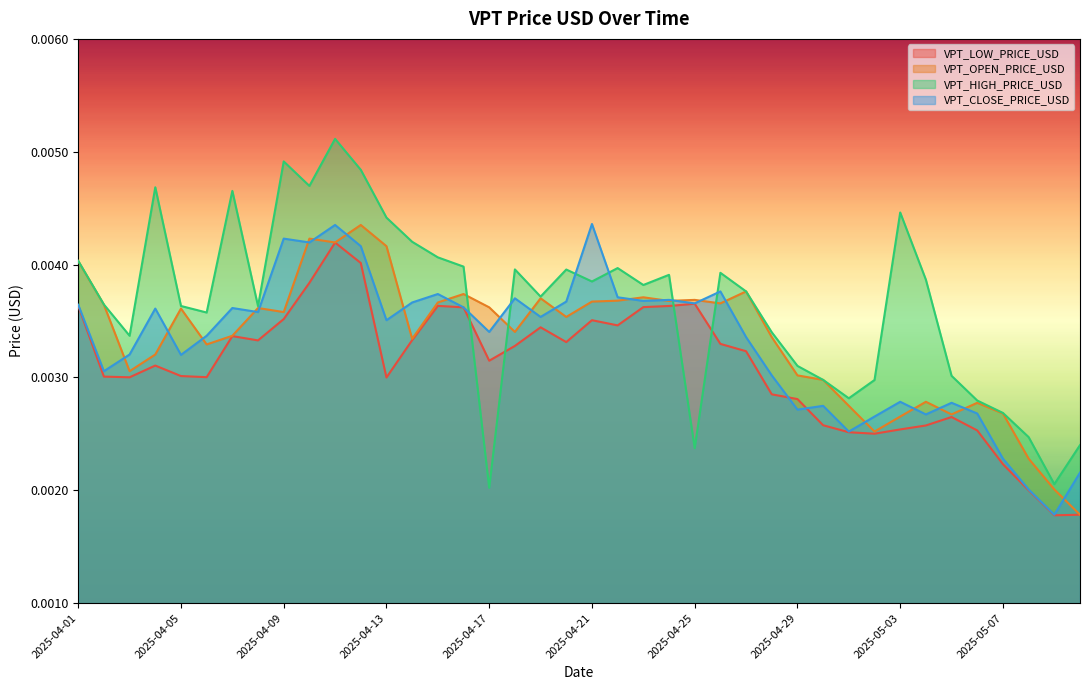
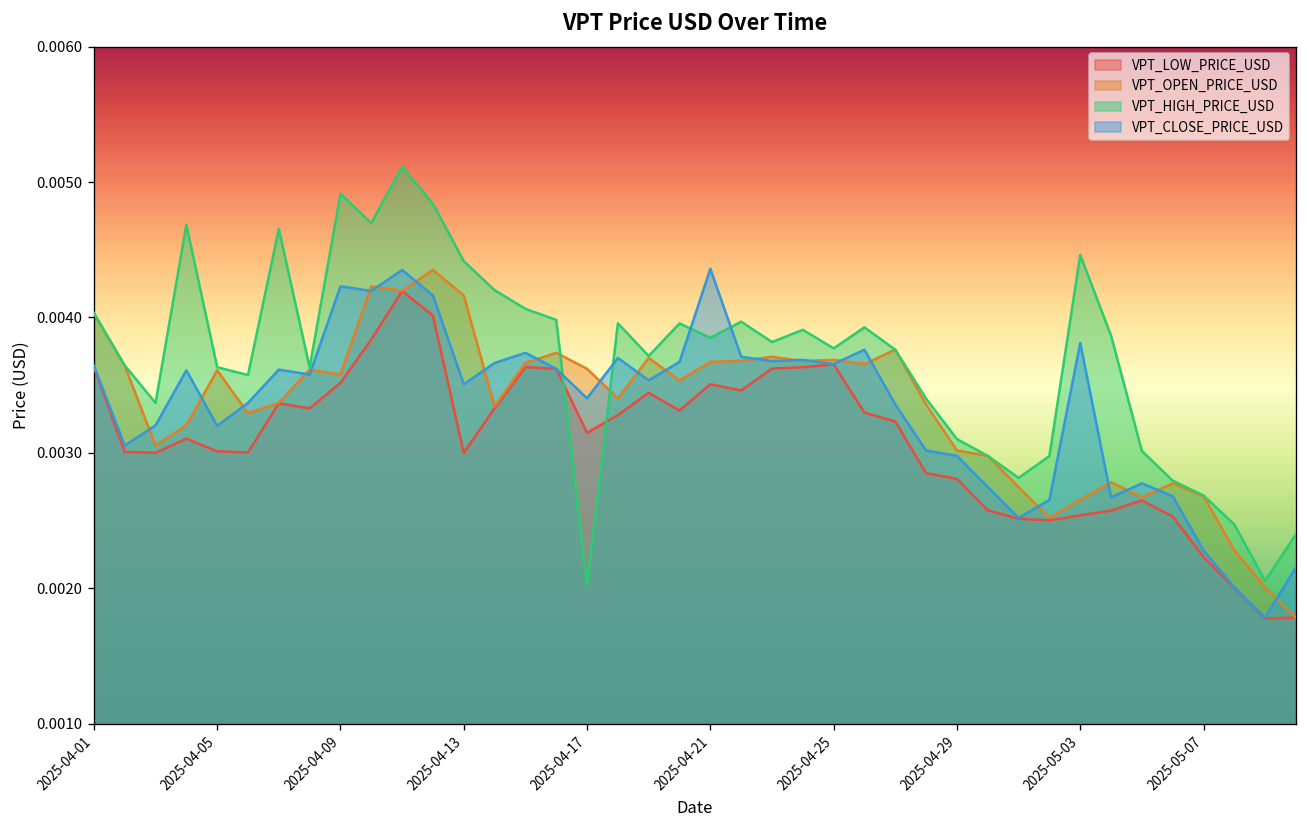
  {
    "VPT_HIGH_PRICE_USD": {
      "2025-04-05": 0.00363,
      "2025-04-09": 0.00491,
      "2025-04-13": 0.00442,
      "2025-04-17": 0.00202,
      "2025-04-21": 0.00385,
-     "2025-04-25": 0.00237,
+     "2025-04-25": 0.00377,
      "2025-04-29": 0.00310,
      "2025-05-03": 0.00446
    },
    "VPT_CLOSE_PRICE_USD": {
      "2025-04-05": 0.00320,
      "2025-04-09": 0.00423,
      "2025-04-13": 0.00351,
      "2025-04-17": 0.00340,
      "2025-04-21": 0.00436,
-     "2025-04-29": 0.00271,
-     "2025-05-03": 0.00278,
+     "2025-04-29": 0.00298,
+     "2025-05-03": 0.00381,
      "2025-05-07": 0.00228
    }
  }
